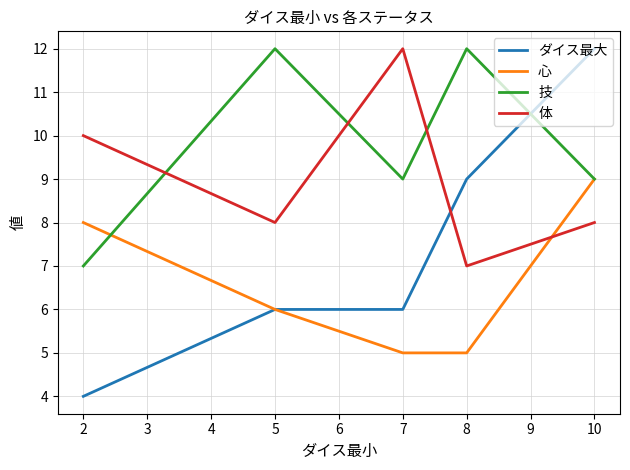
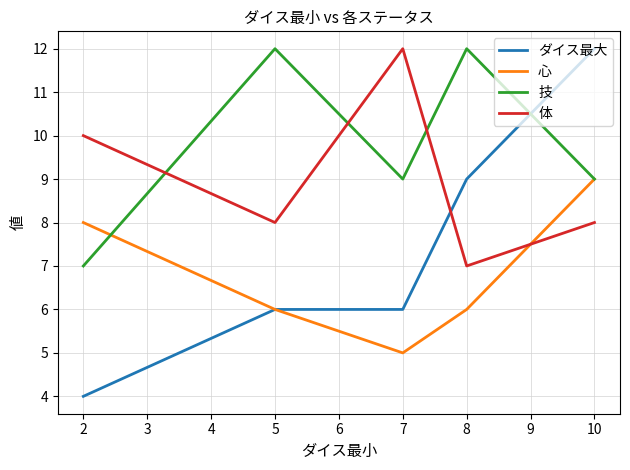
  {
    "ダイス最大": {
      "2": 4,
      "7": 6,
      "8": 9
    },
    "心": {
      "2": 8,
      "7": 5,
-     "8": 5
+     "8": 6
    },
    "技": {
      "2": 7,
      "5": 12,
      "7": 9,
      "8": 12
    },
    "体": {
      "2": 10,
      "5": 8,
      "7": 12,
      "8": 7,
      "10": 8
    }
  }
